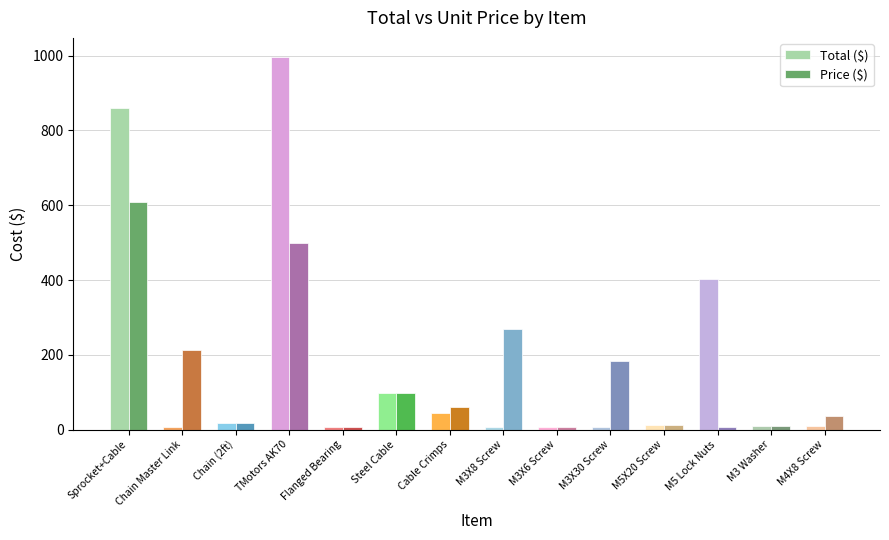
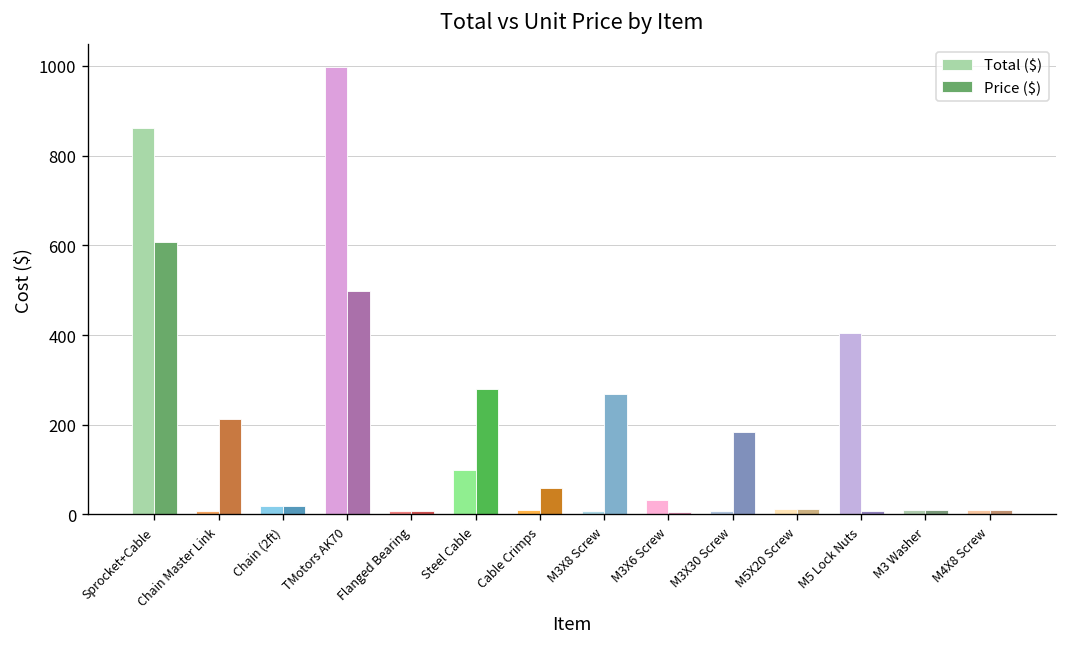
  {
    "Total ($)": {
      "Sprocket+Cable": 860,
      "Chain Master Link": 10,
      "Chain (2ft)": 20,
      "TMotors AK70": 1000,
      "Flanged Bearing": 10,
      "Steel Cable": 100,
-     "Cable Crimps": 50,
+     "Cable Crimps": 10,
      "M3X8 Screw": 10,
-     "M3X6 Screw": 10,
+     "M3X6 Screw": 30,
      "M3X30 Screw": 10,
      "M5X20 Screw": 10,
      "M5 Lock Nuts": 400,
      "M3 Washer": 10,
      "M4X8 Screw": 10
    },
    "Price ($)": {
      "Sprocket+Cable": 610,
      "Chain Master Link": 210,
      "Chain (2ft)": 20,
      "TMotors AK70": 500,
      "Flanged Bearing": 10,
-     "Steel Cable": 100,
+     "Steel Cable": 280,
      "Cable Crimps": 60,
      "M3X8 Screw": 270,
      "M3X30 Screw": 180,
      "M5X20 Screw": 10,
      "M5 Lock Nuts": 10,
      "M3 Washer": 10,
-     "M4X8 Screw": 40
+     "M4X8 Screw": 10
    }
  }
